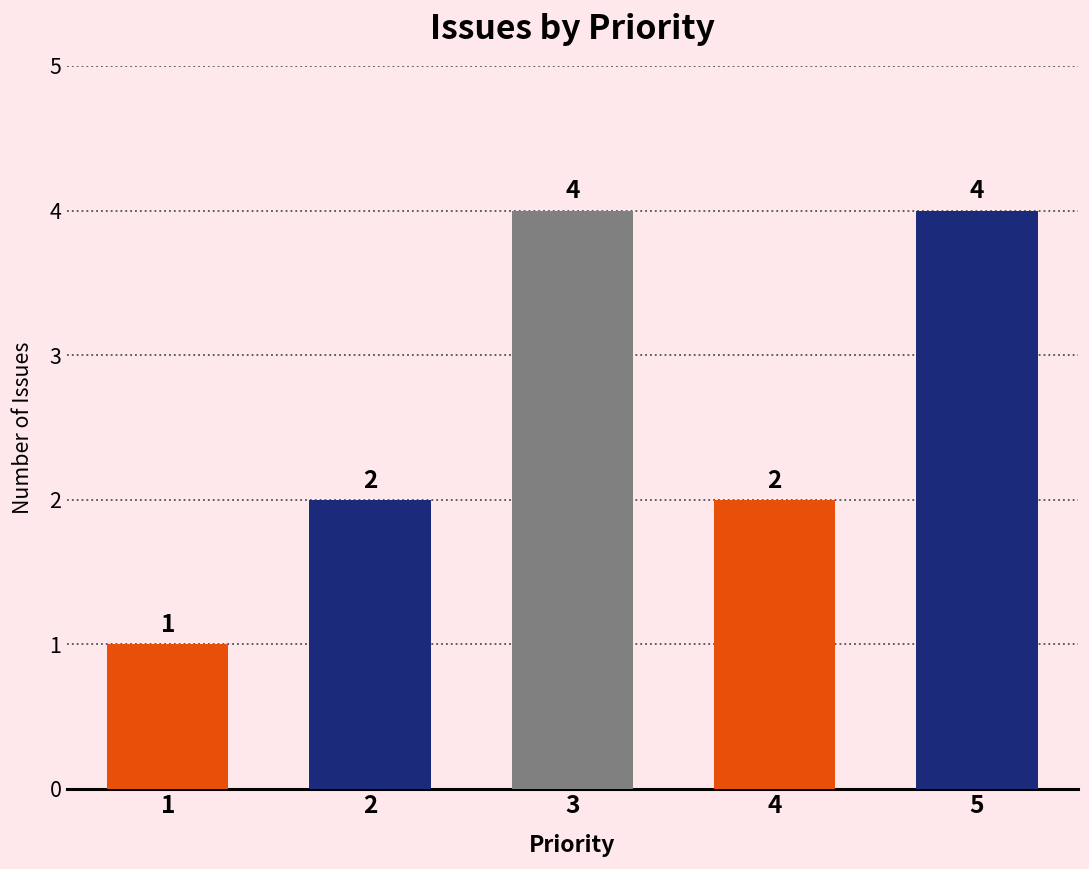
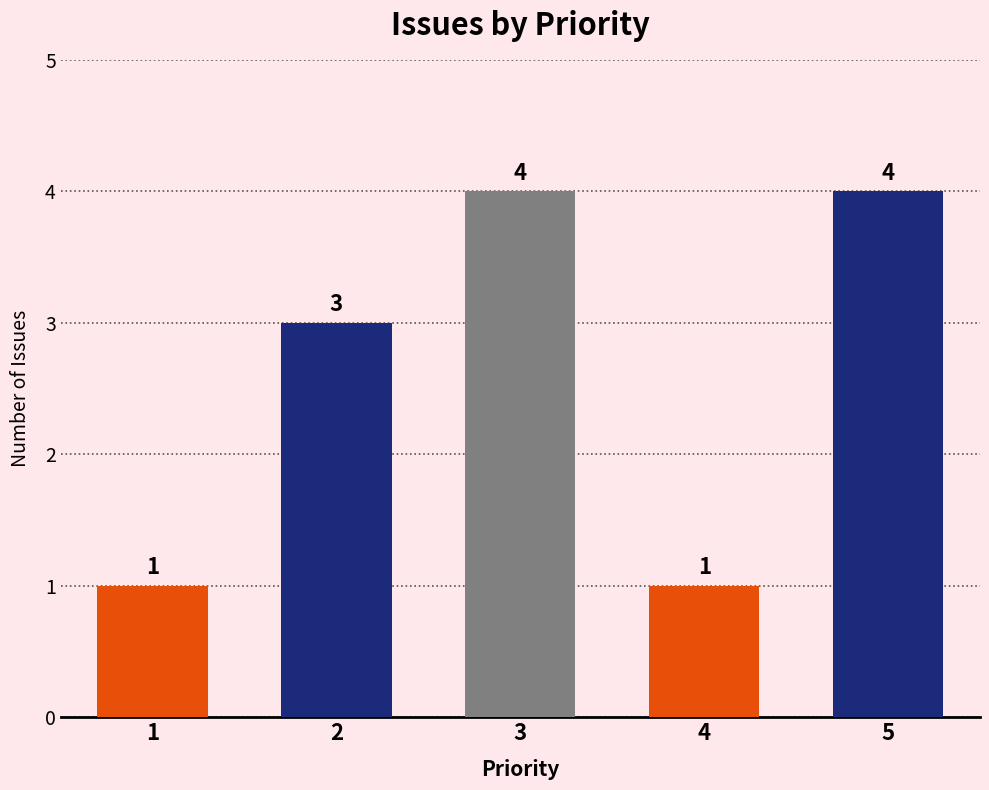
  {
    "1": 1,
-   "2": 2,
+   "2": 3,
    "3": 4,
-   "4": 2,
+   "4": 1,
    "5": 4
  }
